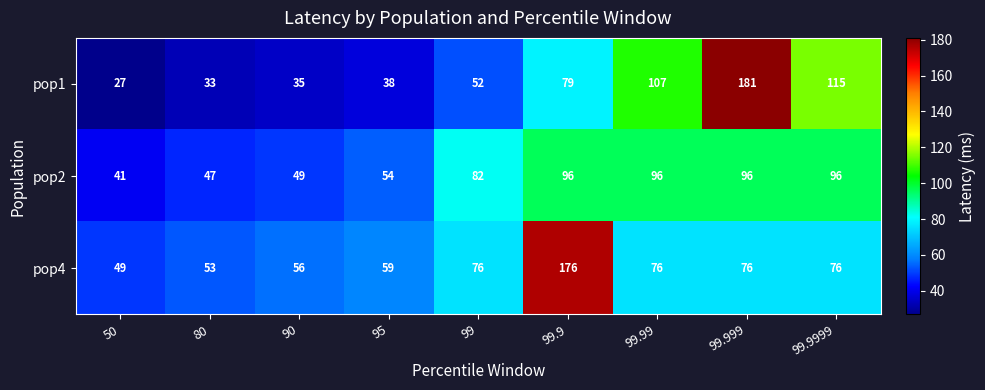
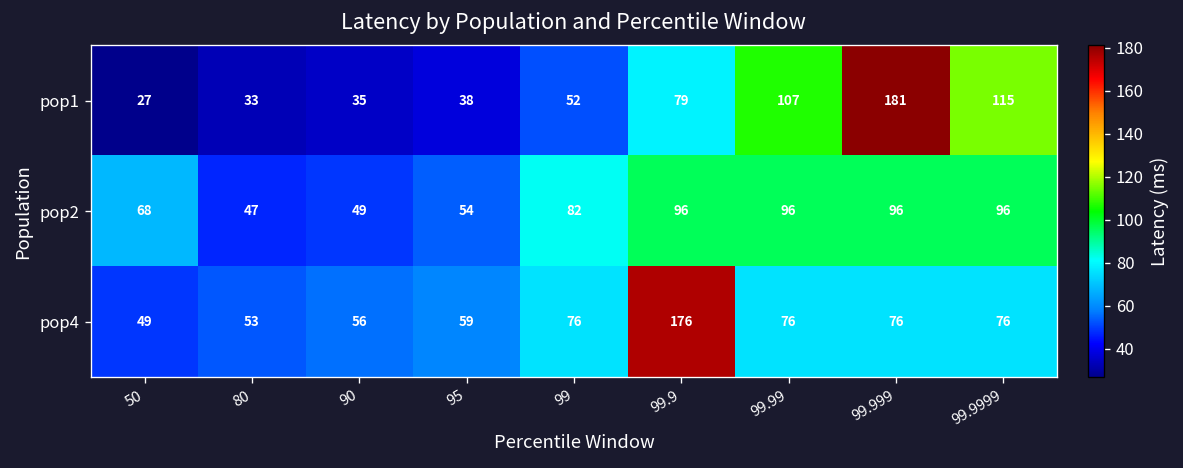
  {
    "pop1": {
      "50": 27,
      "80": 33,
      "90": 35,
      "95": 38,
      "99": 52,
      "99.9": 79,
      "99.99": 107,
      "99.999": 181,
      "99.9999": 115
    },
    "pop2": {
-     "50": 41,
+     "50": 68,
      "80": 47,
      "90": 49,
      "95": 54,
      "99": 82,
      "99.9": 96,
      "99.99": 96,
      "99.999": 96,
      "99.9999": 96
    },
    "pop4": {
      "50": 49,
      "80": 53,
      "90": 56,
      "95": 59,
      "99": 76,
      "99.9": 176,
      "99.99": 76,
      "99.999": 76,
      "99.9999": 76
    }
  }
